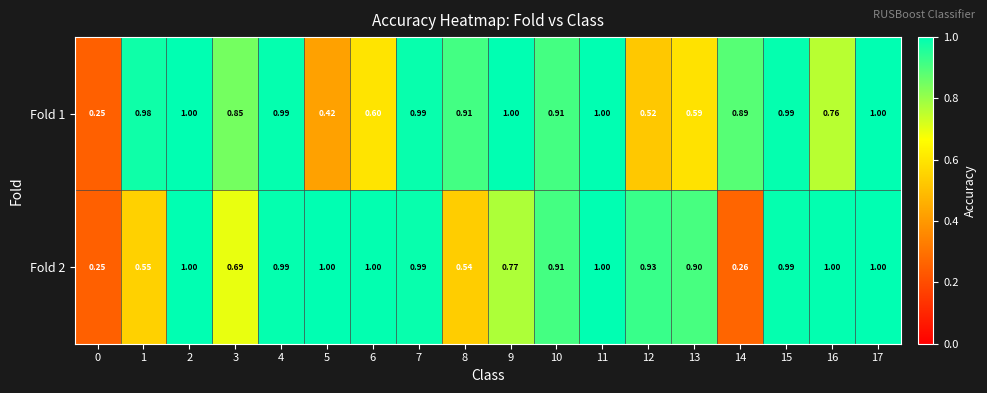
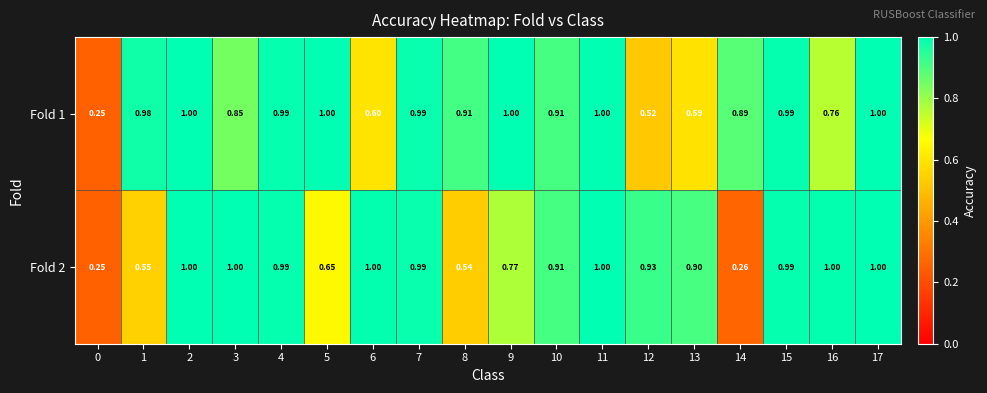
  {
    "Fold 1": {
      "0": 0.25,
      "1": 0.98,
      "2": 1.00,
      "3": 0.85,
      "4": 0.99,
-     "5": 0.42,
+     "5": 1.00,
      "6": 0.60,
      "7": 0.99,
      "8": 0.91,
      "9": 1.00,
      "10": 0.91,
      "11": 1.00,
      "12": 0.52,
      "13": 0.59,
      "14": 0.89,
      "15": 0.99,
      "16": 0.76,
      "17": 1.00
    },
    "Fold 2": {
      "0": 0.25,
      "1": 0.55,
      "2": 1.00,
-     "3": 0.69,
+     "3": 1.00,
      "4": 0.99,
-     "5": 1.00,
+     "5": 0.65,
      "6": 1.00,
      "7": 0.99,
      "8": 0.54,
      "9": 0.77,
      "10": 0.91,
      "11": 1.00,
      "12": 0.93,
      "13": 0.90,
      "14": 0.26,
      "15": 0.99,
      "16": 1.00,
      "17": 1.00
    }
  }
